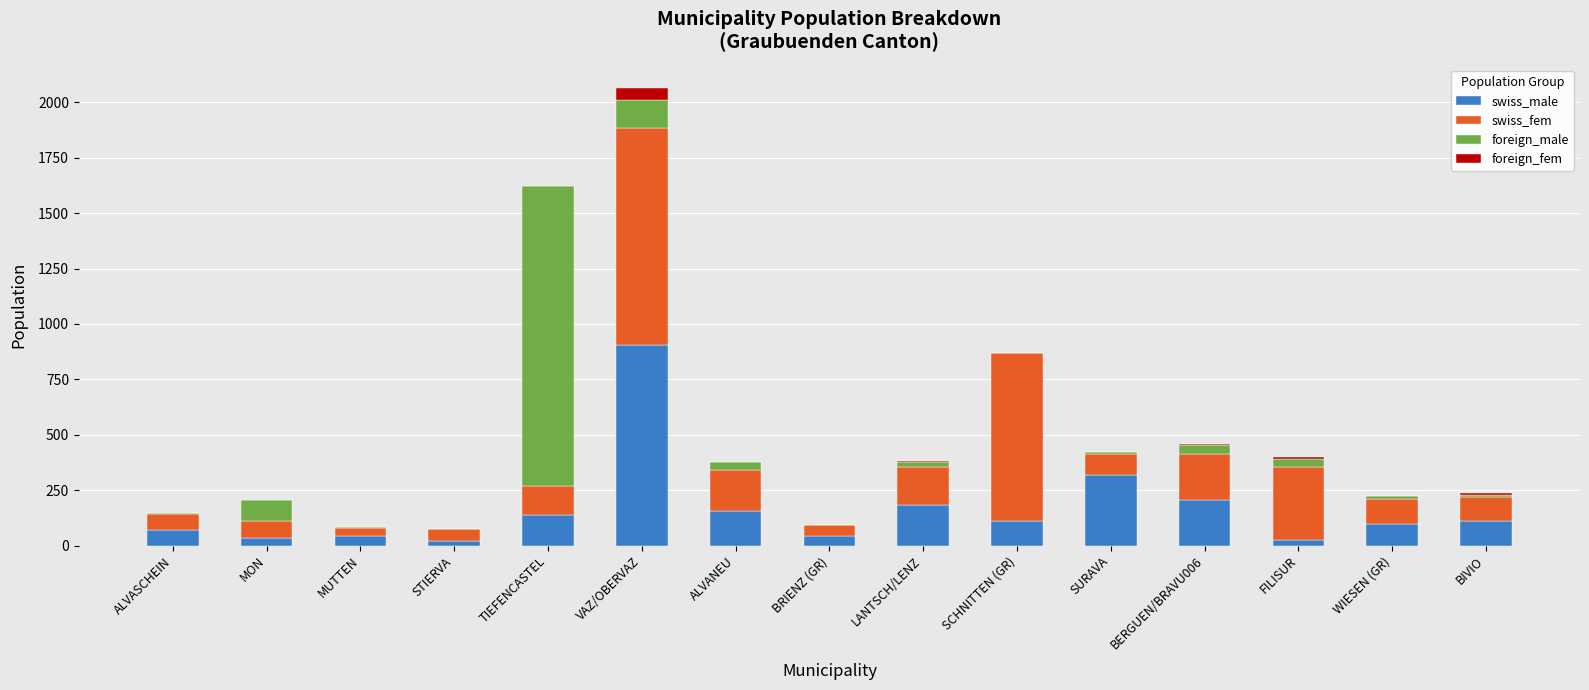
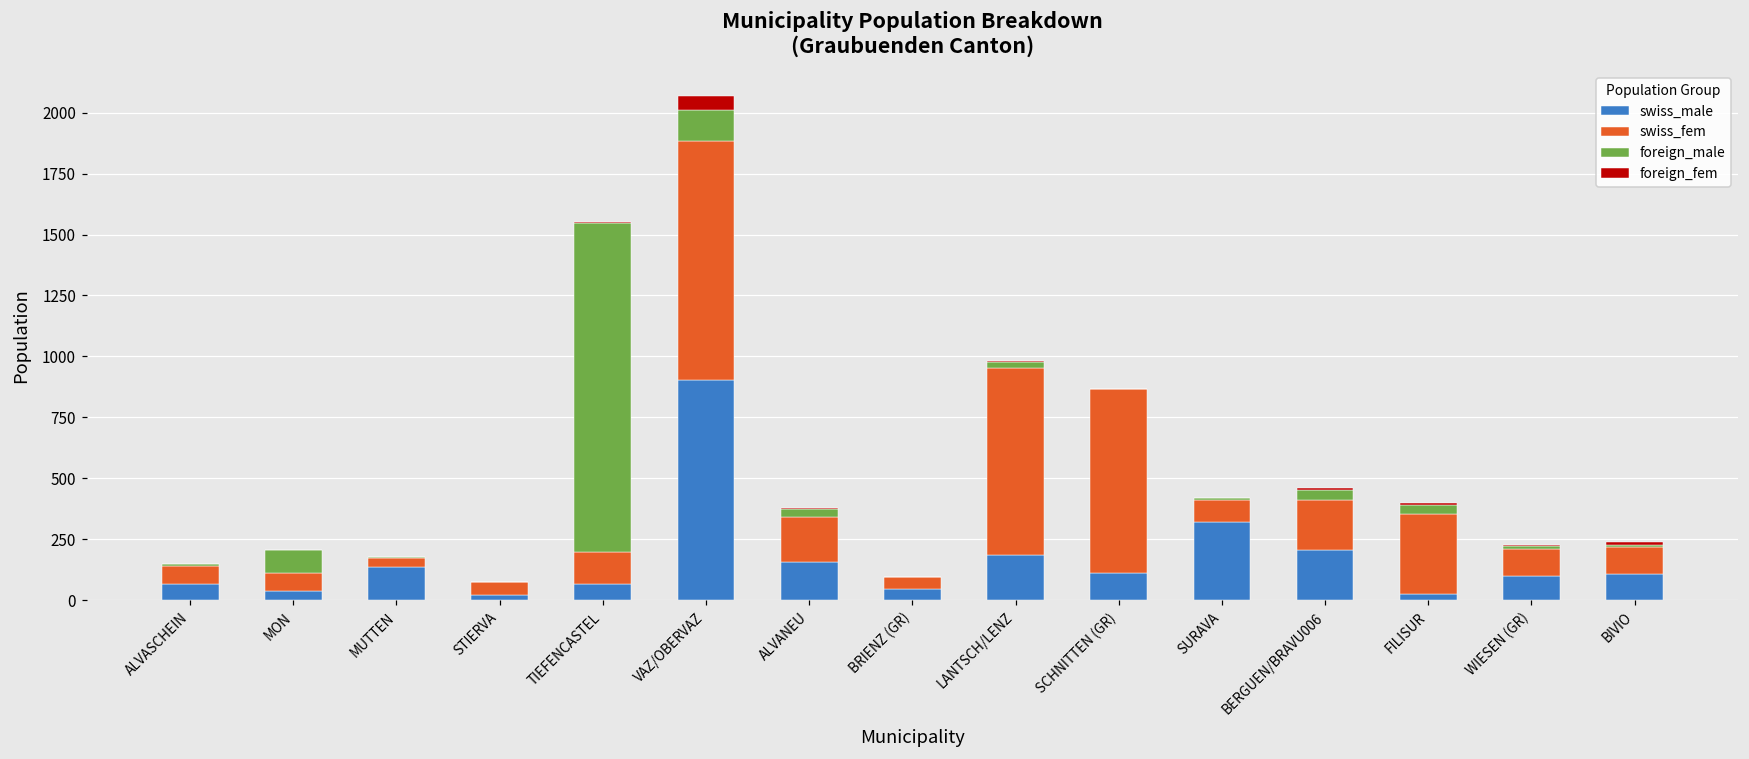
  {
    "swiss_male": {
      "ALVASCHEIN": 70,
      "MON": 40,
-     "MUTTEN": 40,
+     "MUTTEN": 140,
      "STIERVA": 20,
-     "TIEFENCASTEL": 140,
+     "TIEFENCASTEL": 70,
      "VAZ/OBERVAZ": 900,
      "ALVANEU": 160,
      "BRIENZ (GR)": 40,
      "LANTSCH/LENZ": 180,
      "SCHNITTEN (GR)": 110,
      "SURAVA": 320,
      "BERGUEN/BRAVU006": 210,
      "FILISUR": 30,
      "WIESEN (GR)": 100,
      "BIVIO": 110
    },
    "swiss_fem": {
      "ALVASCHEIN": 70,
      "MON": 80,
      "MUTTEN": 40,
      "STIERVA": 50,
      "TIEFENCASTEL": 130,
      "VAZ/OBERVAZ": 980,
      "ALVANEU": 180,
      "BRIENZ (GR)": 50,
-     "LANTSCH/LENZ": 170,
+     "LANTSCH/LENZ": 770,
      "SCHNITTEN (GR)": 760,
      "SURAVA": 90,
      "BERGUEN/BRAVU006": 210,
      "FILISUR": 330,
      "WIESEN (GR)": 110,
      "BIVIO": 110
    },
    "foreign_male": {
      "MON": 100,
      "STIERVA": 0,
      "TIEFENCASTEL": 1350,
      "VAZ/OBERVAZ": 130,
      "ALVANEU": 30,
      "BRIENZ (GR)": 0,
      "LANTSCH/LENZ": 20,
      "SCHNITTEN (GR)": 0,
      "BERGUEN/BRAVU006": 40,
      "FILISUR": 40,
      "WIESEN (GR)": 10
    },
    "foreign_fem": {
      "MON": 0,
      "MUTTEN": 0,
      "STIERVA": 0,
      "VAZ/OBERVAZ": 60,
      "SCHNITTEN (GR)": 0,
      "SURAVA": 0,
      "BIVIO": 10
    }
  }
